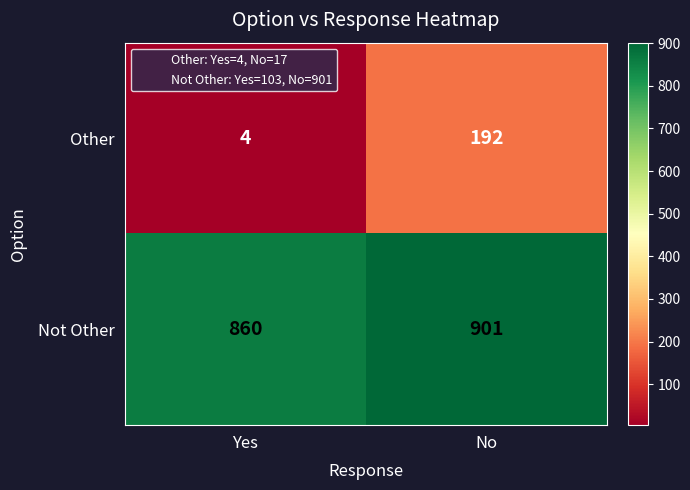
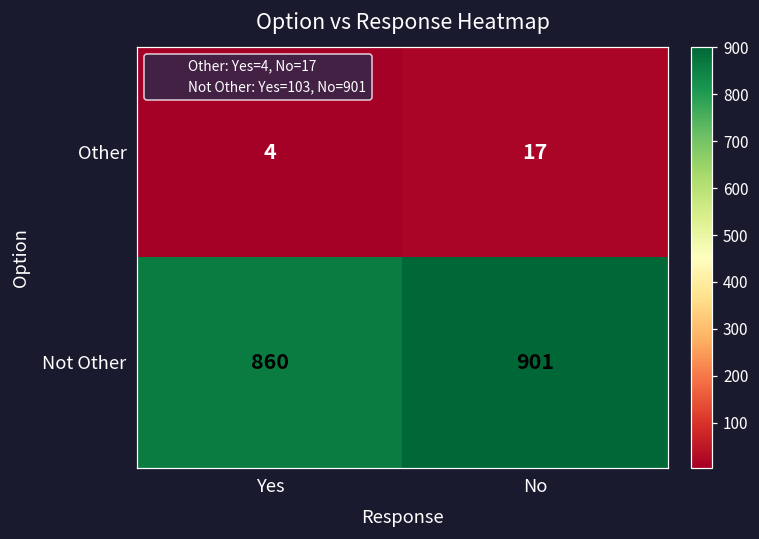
  {
    "Other": {
      "Yes": 4,
-     "No": 192
+     "No": 17
    },
    "Not Other": {
      "Yes": 860,
      "No": 901
    }
  }
